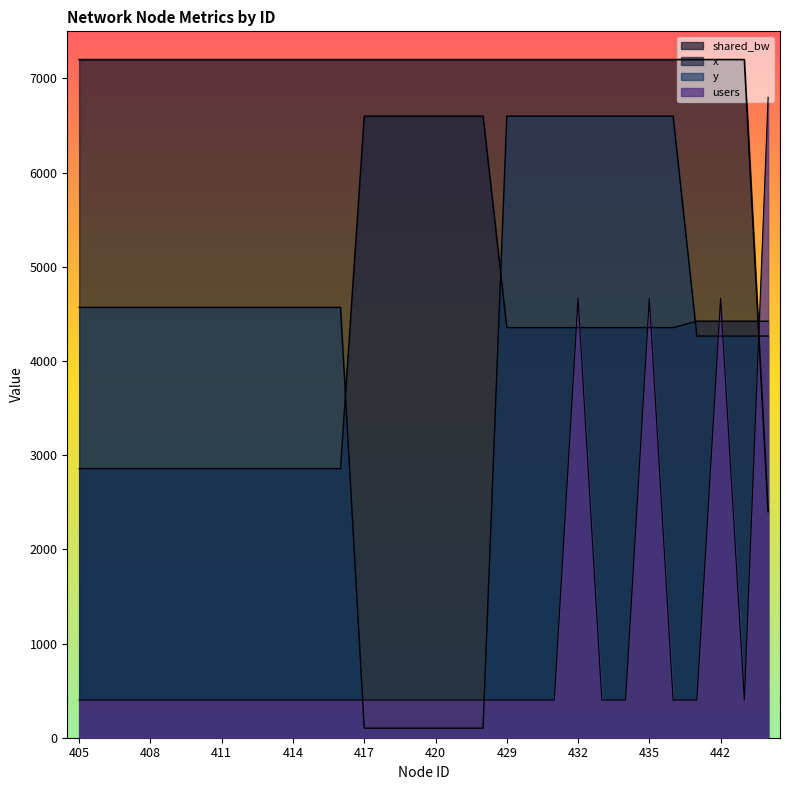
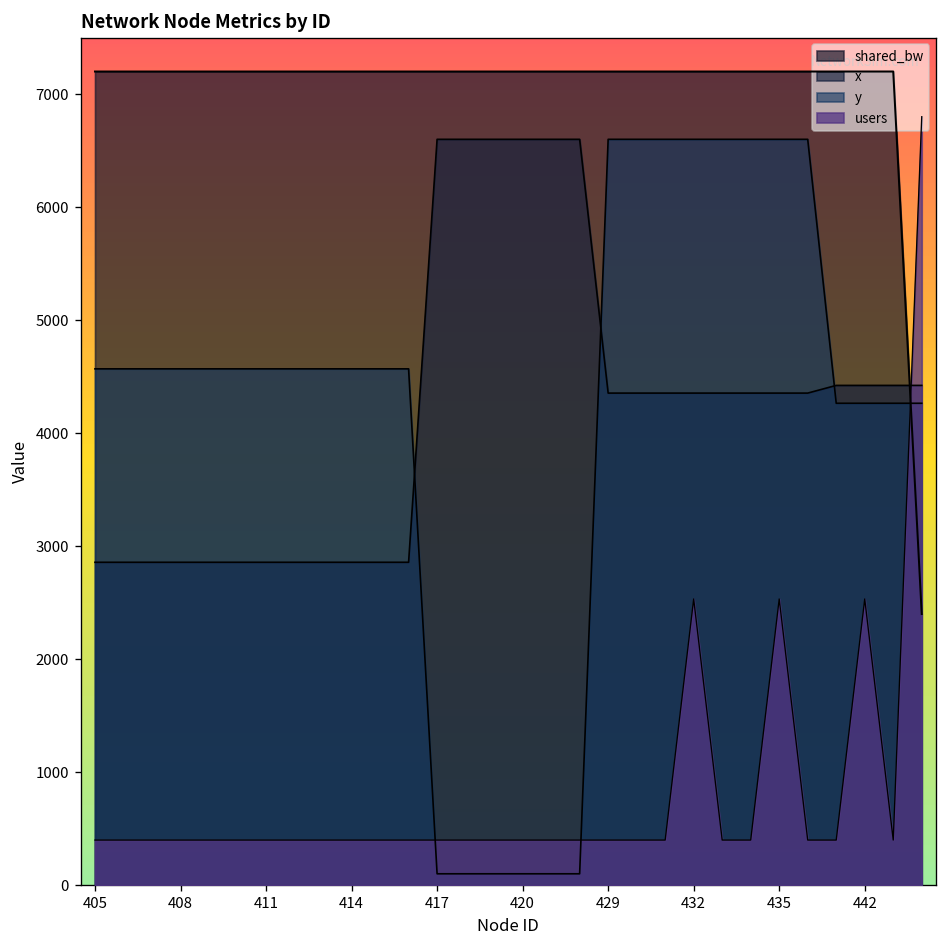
  {
    "users": {
      "405": 400,
      "408": 400,
      "411": 400,
      "414": 400,
      "417": 400,
      "420": 400,
      "429": 400,
-     "432": 4700,
-     "435": 4700,
-     "442": 4700
+     "432": 2500,
+     "435": 2500,
+     "442": 2500
    }
  }
